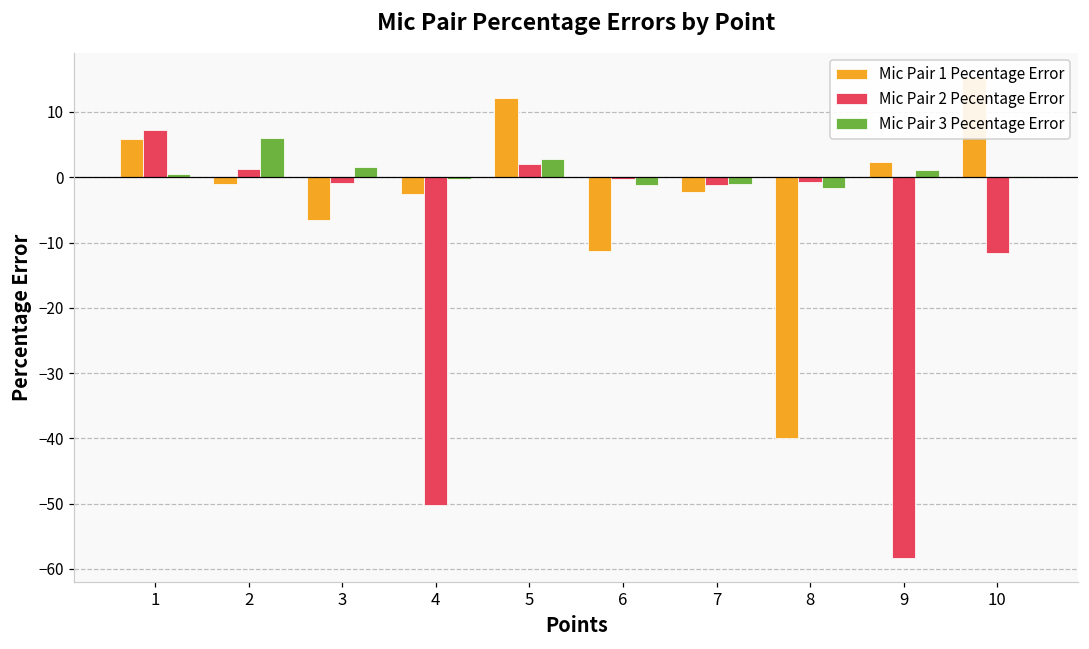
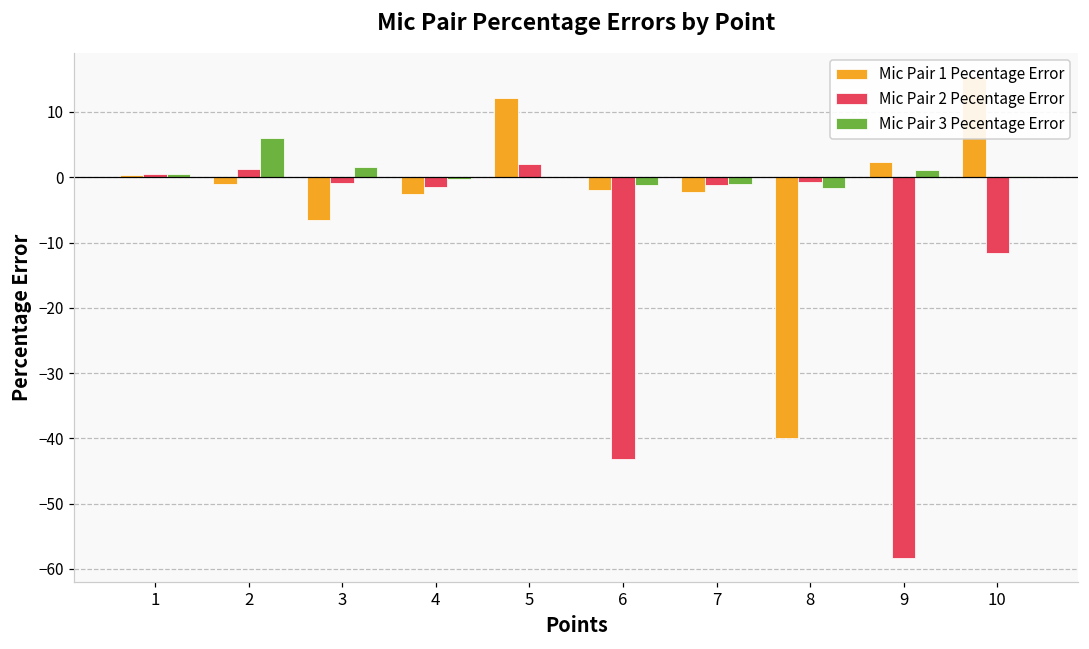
  {
    "Mic Pair 1 Pecentage Error": {
-     "1": 6,
+     "1": 0,
      "2": -1,
      "3": -7,
      "4": -3,
      "5": 12,
-     "6": -11,
+     "6": -2,
      "7": -2,
      "8": -40,
      "9": 2
    },
    "Mic Pair 2 Pecentage Error": {
-     "1": 7,
+     "1": 1,
      "2": 1,
      "3": -1,
-     "4": -50,
+     "4": -2,
      "5": 2,
-     "6": 0,
+     "6": -43,
      "7": -1,
      "8": -1,
      "9": -58,
      "10": -12
    },
    "Mic Pair 3 Pecentage Error": {
      "1": 0,
      "2": 6,
      "3": 2,
-     "5": 3,
+     "5": 0,
      "6": -1,
      "7": -1,
      "8": -2,
      "9": 1
    }
  }
